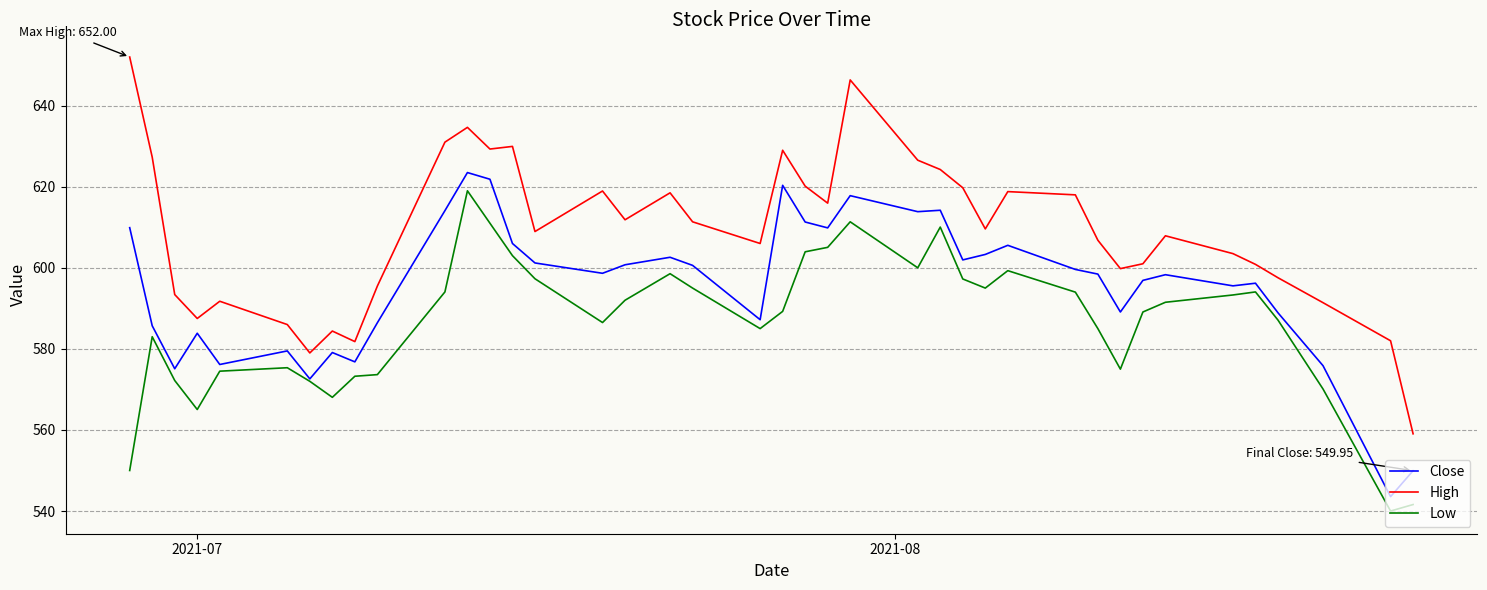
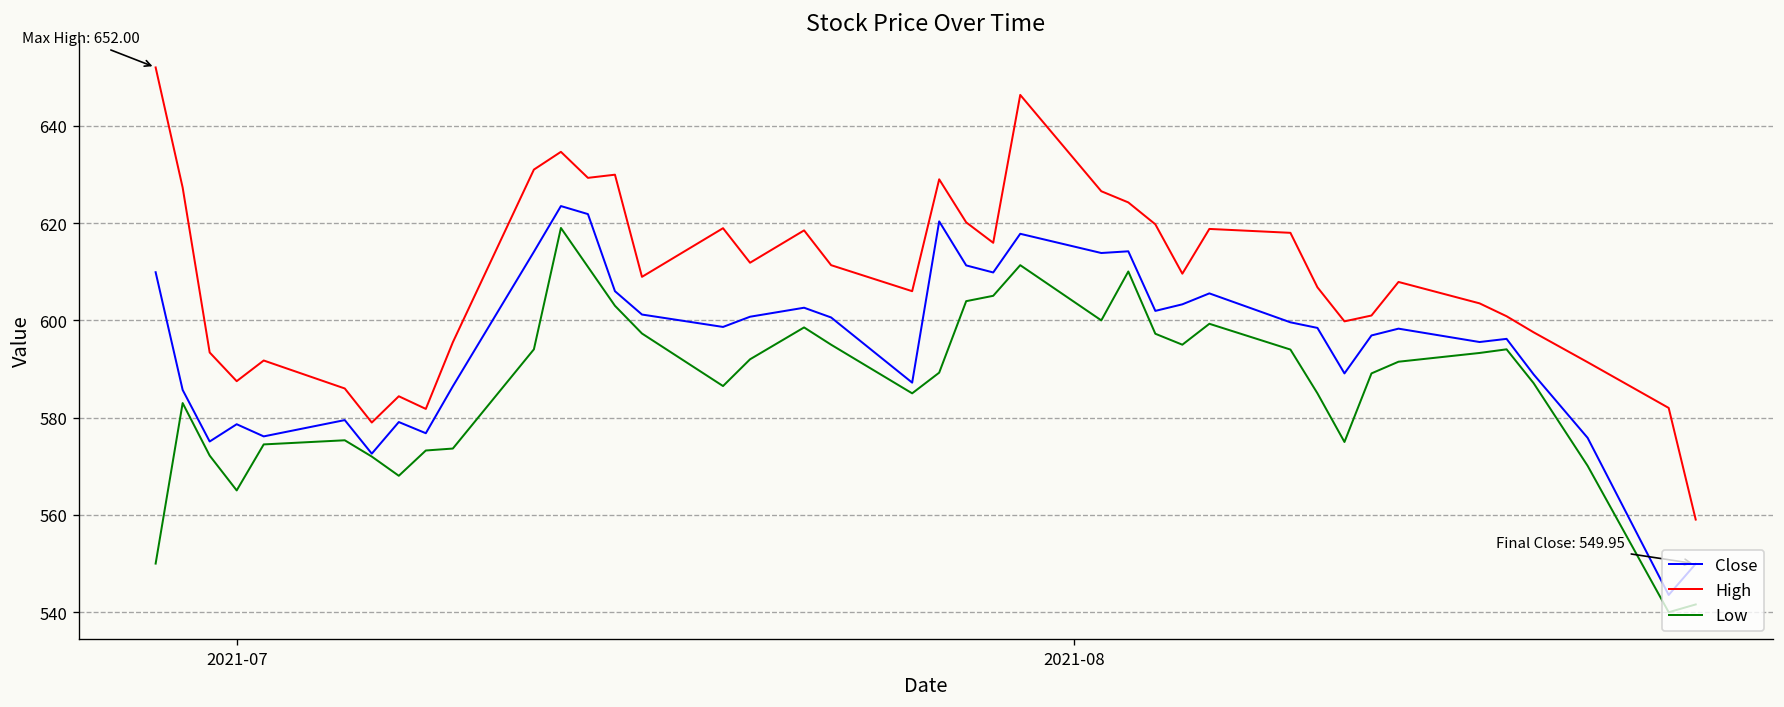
  {
    "Close": {
-     "2021-07": 584
+     "2021-07": 579
    },
    "High": {
      "2021-07": 588
    },
    "Low": {
      "2021-07": 565
    }
  }
